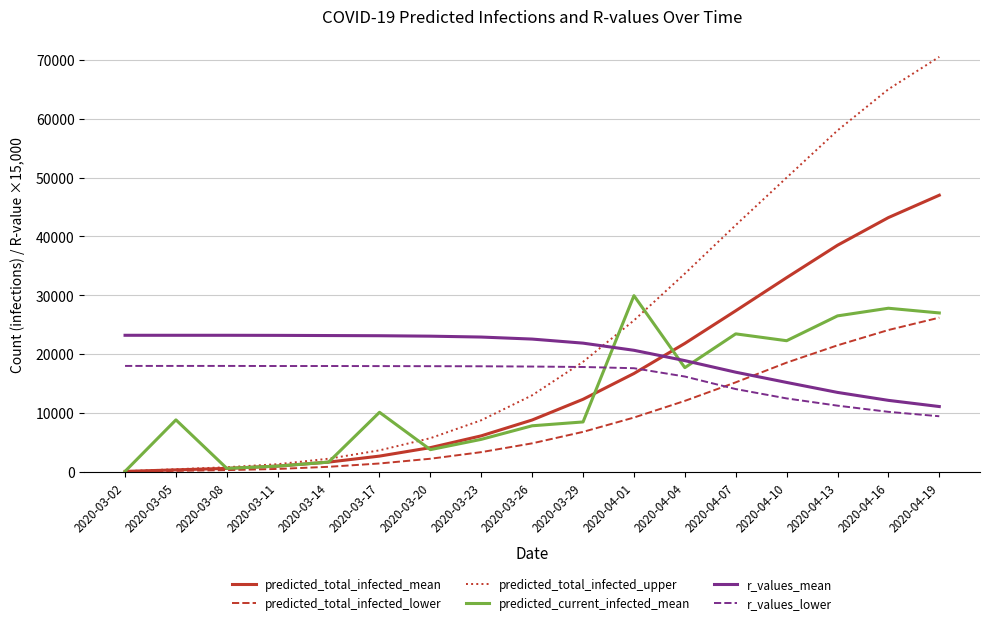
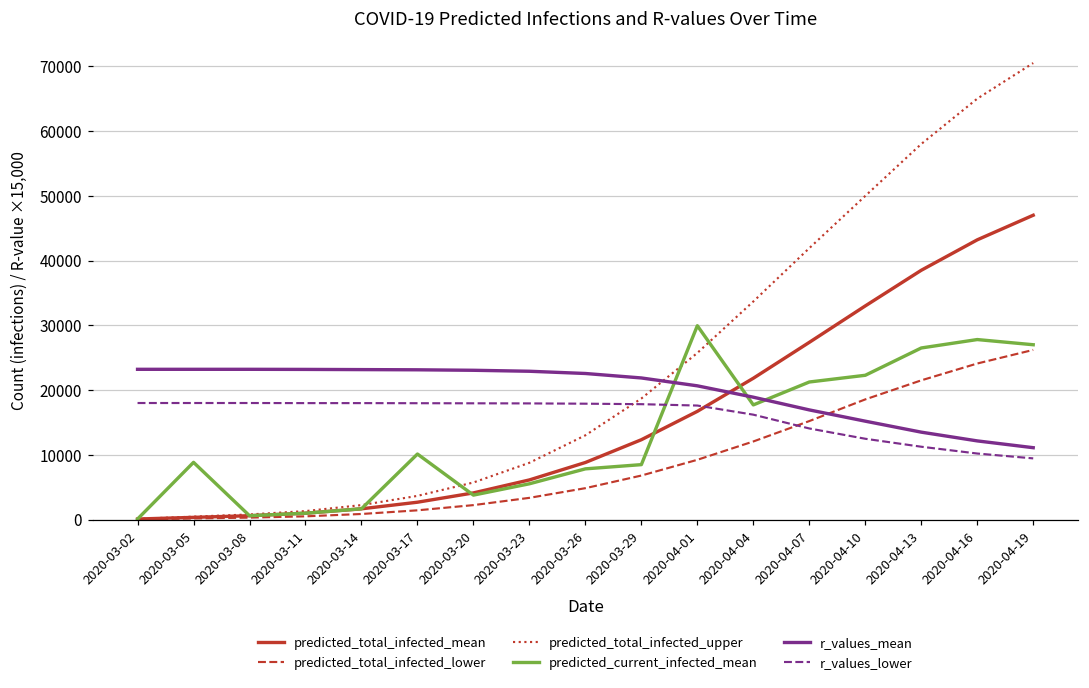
  {
    "predicted_current_infected_mean": {
      "2020-03-05": 9000,
      "2020-03-17": 10000,
      "2020-03-23": 6000,
      "2020-03-26": 8000,
      "2020-03-29": 8000,
      "2020-04-01": 30000,
      "2020-04-04": 18000,
-     "2020-04-07": 23000,
+     "2020-04-07": 21000,
      "2020-04-10": 22000,
      "2020-04-13": 27000,
      "2020-04-16": 28000,
      "2020-04-19": 27000
    }
  }
